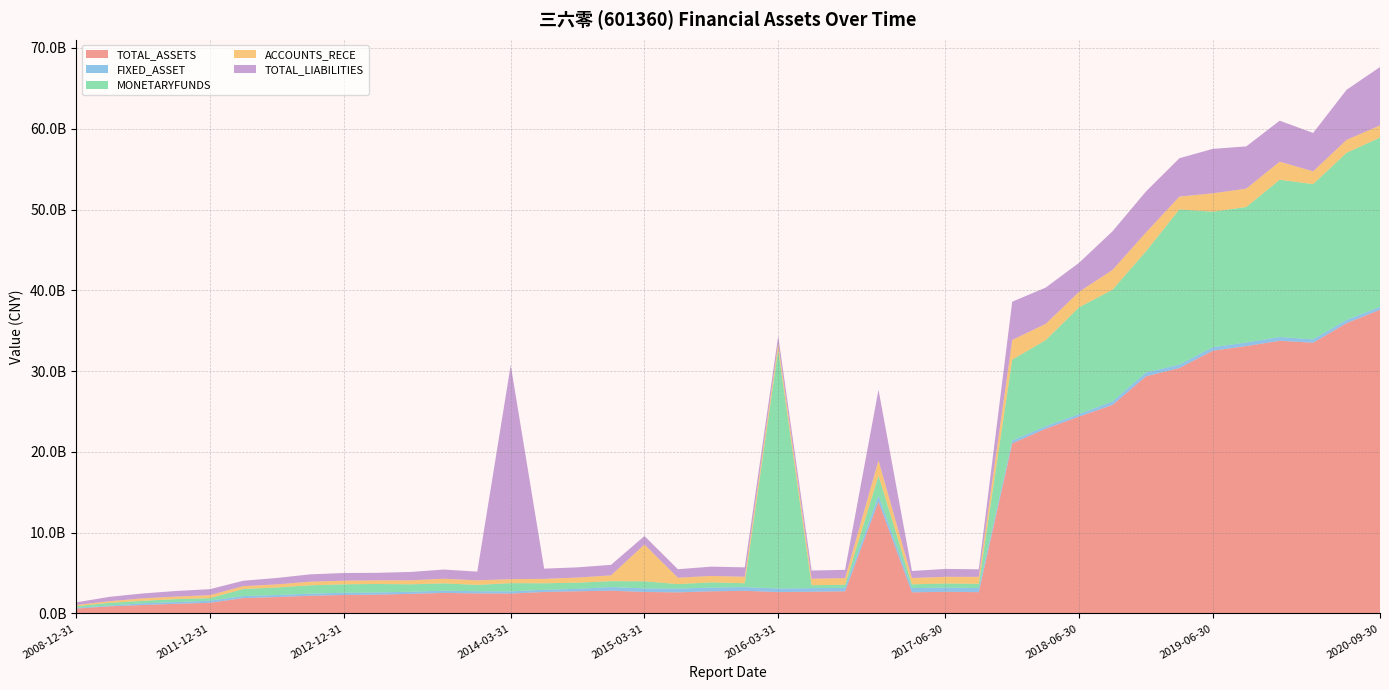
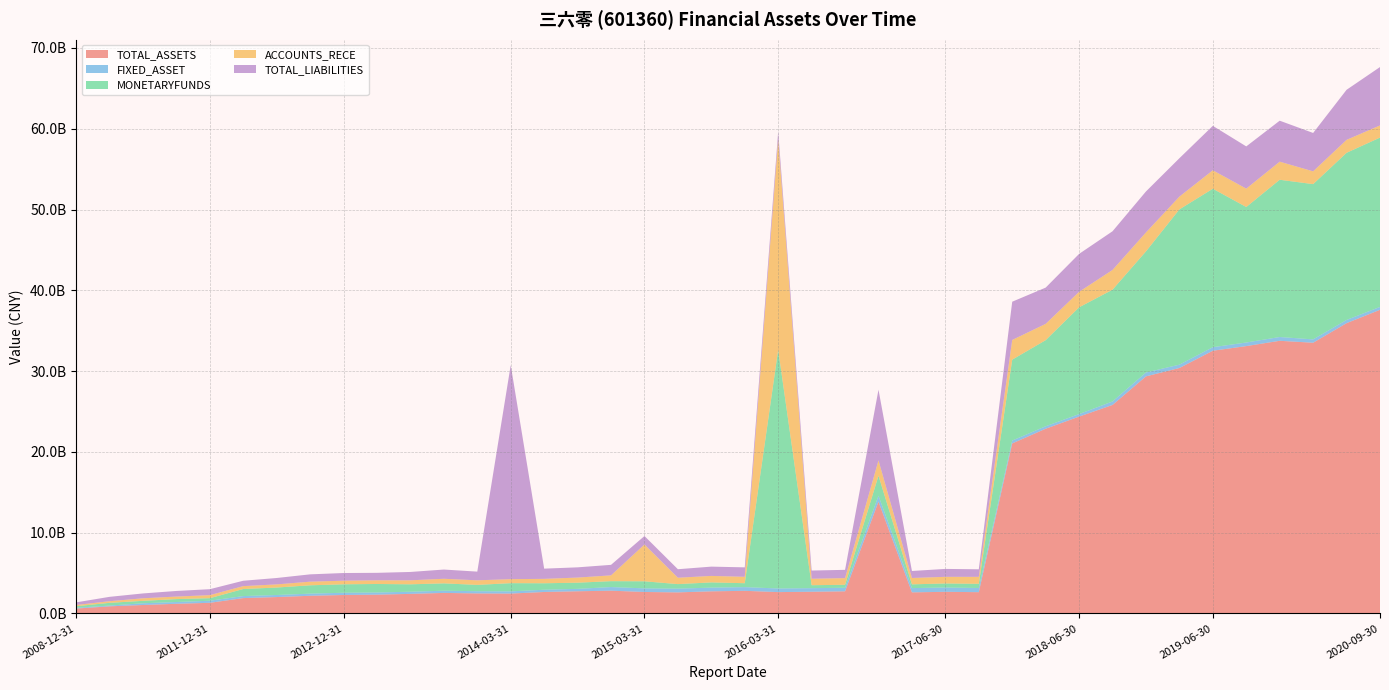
  {
    "TOTAL_ASSETS": {
      "2015-03-31": 3000000000,
      "2016-03-31": 3000000000,
      "2017-06-30": 3000000000,
      "2019-06-30": 33000000000,
      "2020-09-30": 38000000000
    },
    "FIXED_ASSET": {
      "2015-03-31": 0,
      "2016-03-31": 0,
      "2017-06-30": 1000000000,
      "2019-06-30": 0,
      "2020-09-30": 0
    },
    "MONETARYFUNDS": {
      "2012-12-31": 1000000000,
      "2014-03-31": 1000000000,
      "2015-03-31": 1000000000,
      "2016-03-31": 30000000000,
      "2017-06-30": 1000000000,
      "2018-06-30": 13000000000,
-     "2019-06-30": 17000000000,
+     "2019-06-30": 20000000000,
      "2020-09-30": 21000000000
    },
    "ACCOUNTS_RECE": {
      "2011-12-31": 0,
      "2012-12-31": 0,
      "2014-03-31": 0,
      "2015-03-31": 5000000000,
-     "2016-03-31": 1000000000,
+     "2016-03-31": 26000000000,
      "2017-06-30": 1000000000,
      "2018-06-30": 2000000000,
      "2019-06-30": 2000000000,
      "2020-09-30": 2000000000
    },
    "TOTAL_LIABILITIES": {
      "2008-12-31": 0,
      "2011-12-31": 1000000000,
      "2012-12-31": 1000000000,
      "2014-03-31": 26000000000,
      "2015-03-31": 1000000000,
      "2016-03-31": 1000000000,
      "2017-06-30": 1000000000,
-     "2018-06-30": 4000000000,
+     "2018-06-30": 5000000000,
      "2019-06-30": 5000000000,
      "2020-09-30": 7000000000
    }
  }
